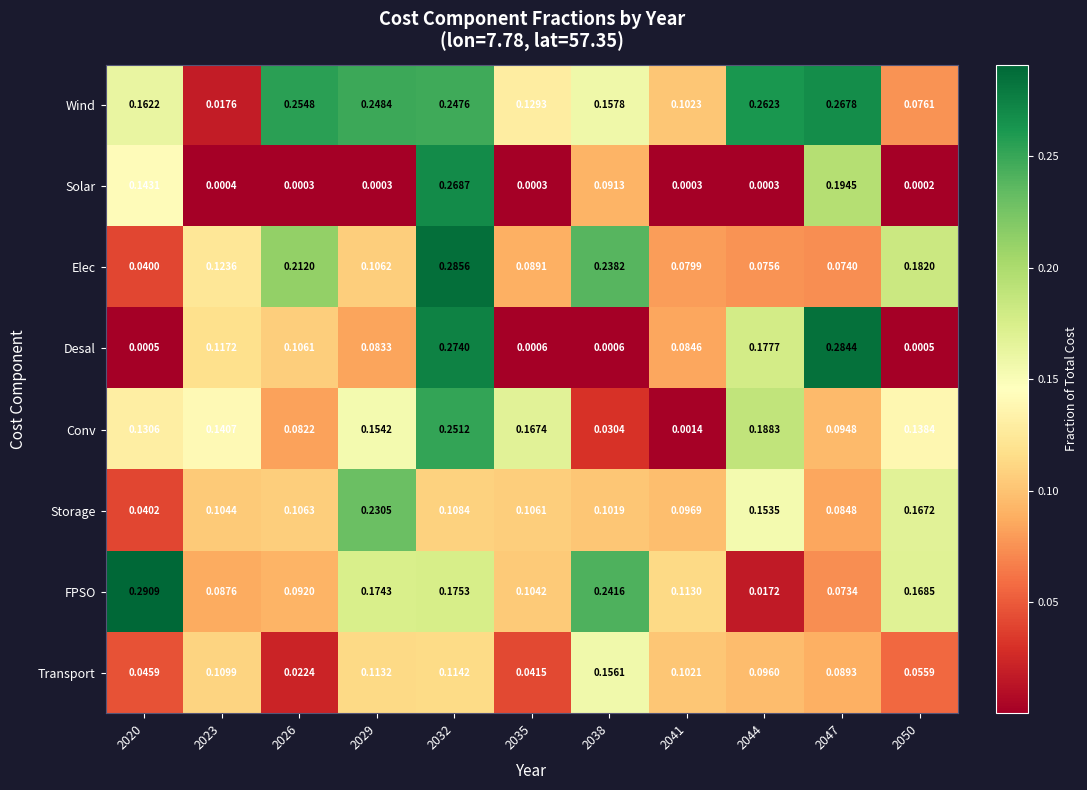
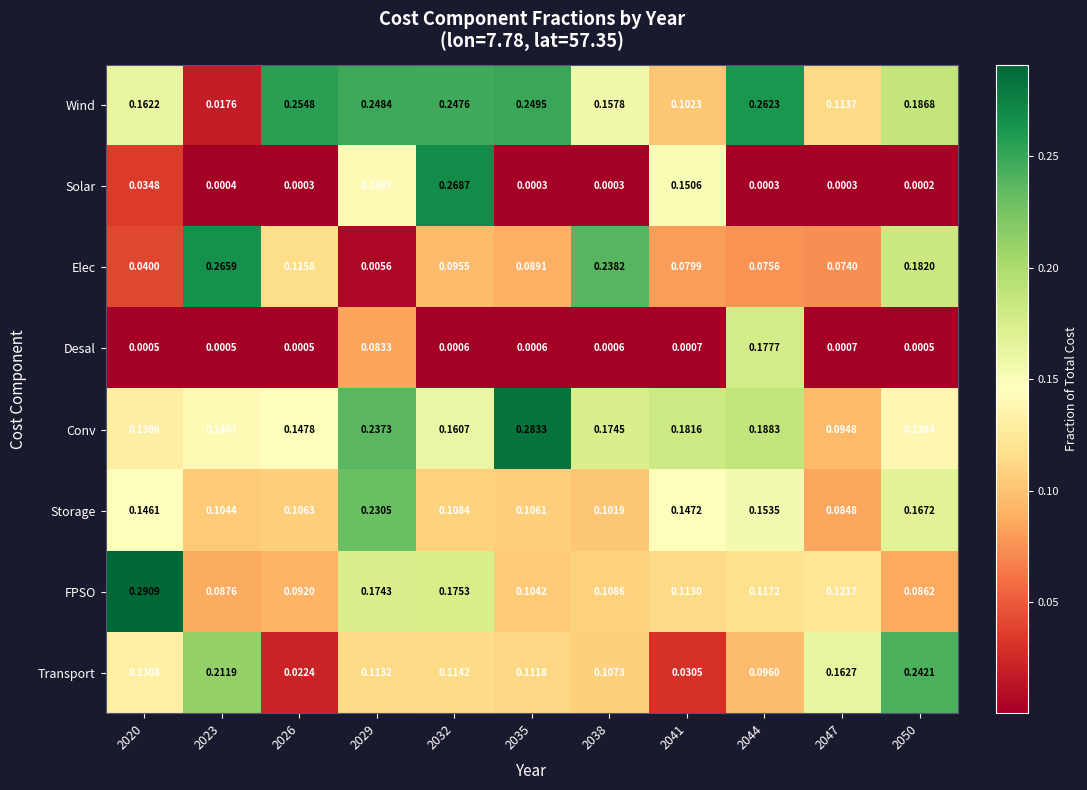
  {
    "Wind": {
      "2020": 0.1622,
      "2023": 0.0176,
      "2026": 0.2548,
      "2029": 0.2484,
      "2032": 0.2476,
-     "2035": 0.1293,
+     "2035": 0.2495,
      "2038": 0.1578,
      "2041": 0.1023,
      "2044": 0.2623,
-     "2047": 0.2678,
-     "2050": 0.0761
+     "2047": 0.1137,
+     "2050": 0.1868
    },
    "Solar": {
-     "2020": 0.1431,
+     "2020": 0.0348,
      "2023": 0.0004,
      "2026": 0.0003,
-     "2029": 0.0003,
+     "2029": 0.1407,
      "2032": 0.2687,
      "2035": 0.0003,
-     "2038": 0.0913,
-     "2041": 0.0003,
+     "2038": 0.0003,
+     "2041": 0.1506,
      "2044": 0.0003,
-     "2047": 0.1945,
+     "2047": 0.0003,
      "2050": 0.0002
    },
    "Elec": {
      "2020": 0.0400,
-     "2023": 0.1236,
-     "2026": 0.2120,
-     "2029": 0.1062,
-     "2032": 0.2856,
+     "2023": 0.2659,
+     "2026": 0.1158,
+     "2029": 0.0056,
+     "2032": 0.0955,
      "2035": 0.0891,
      "2038": 0.2382,
      "2041": 0.0799,
      "2044": 0.0756,
      "2047": 0.0740,
      "2050": 0.1820
    },
    "Desal": {
      "2020": 0.0005,
-     "2023": 0.1172,
-     "2026": 0.1061,
+     "2023": 0.0005,
+     "2026": 0.0005,
      "2029": 0.0833,
-     "2032": 0.2740,
+     "2032": 0.0006,
      "2035": 0.0006,
      "2038": 0.0006,
-     "2041": 0.0846,
+     "2041": 0.0007,
      "2044": 0.1777,
-     "2047": 0.2844,
+     "2047": 0.0007,
      "2050": 0.0005
    },
    "Conv": {
      "2020": 0.1306,
      "2023": 0.1407,
-     "2026": 0.0822,
-     "2029": 0.1542,
-     "2032": 0.2512,
-     "2035": 0.1674,
-     "2038": 0.0304,
-     "2041": 0.0014,
+     "2026": 0.1478,
+     "2029": 0.2373,
+     "2032": 0.1607,
+     "2035": 0.2833,
+     "2038": 0.1745,
+     "2041": 0.1816,
      "2044": 0.1883,
      "2047": 0.0948,
      "2050": 0.1384
    },
    "Storage": {
-     "2020": 0.0402,
+     "2020": 0.1461,
      "2023": 0.1044,
      "2026": 0.1063,
      "2029": 0.2305,
      "2032": 0.1084,
      "2035": 0.1061,
      "2038": 0.1019,
-     "2041": 0.0969,
+     "2041": 0.1472,
      "2044": 0.1535,
      "2047": 0.0848,
      "2050": 0.1672
    },
    "FPSO": {
      "2020": 0.2909,
      "2023": 0.0876,
      "2026": 0.0920,
      "2029": 0.1743,
      "2032": 0.1753,
      "2035": 0.1042,
-     "2038": 0.2416,
+     "2038": 0.1086,
      "2041": 0.1130,
-     "2044": 0.0172,
-     "2047": 0.0734,
-     "2050": 0.1685
+     "2044": 0.1172,
+     "2047": 0.1217,
+     "2050": 0.0862
    },
    "Transport": {
-     "2020": 0.0459,
-     "2023": 0.1099,
+     "2020": 0.1308,
+     "2023": 0.2119,
      "2026": 0.0224,
      "2029": 0.1132,
      "2032": 0.1142,
-     "2035": 0.0415,
-     "2038": 0.1561,
-     "2041": 0.1021,
+     "2035": 0.1118,
+     "2038": 0.1073,
+     "2041": 0.0305,
      "2044": 0.0960,
-     "2047": 0.0893,
-     "2050": 0.0559
+     "2047": 0.1627,
+     "2050": 0.2421
    }
  }
